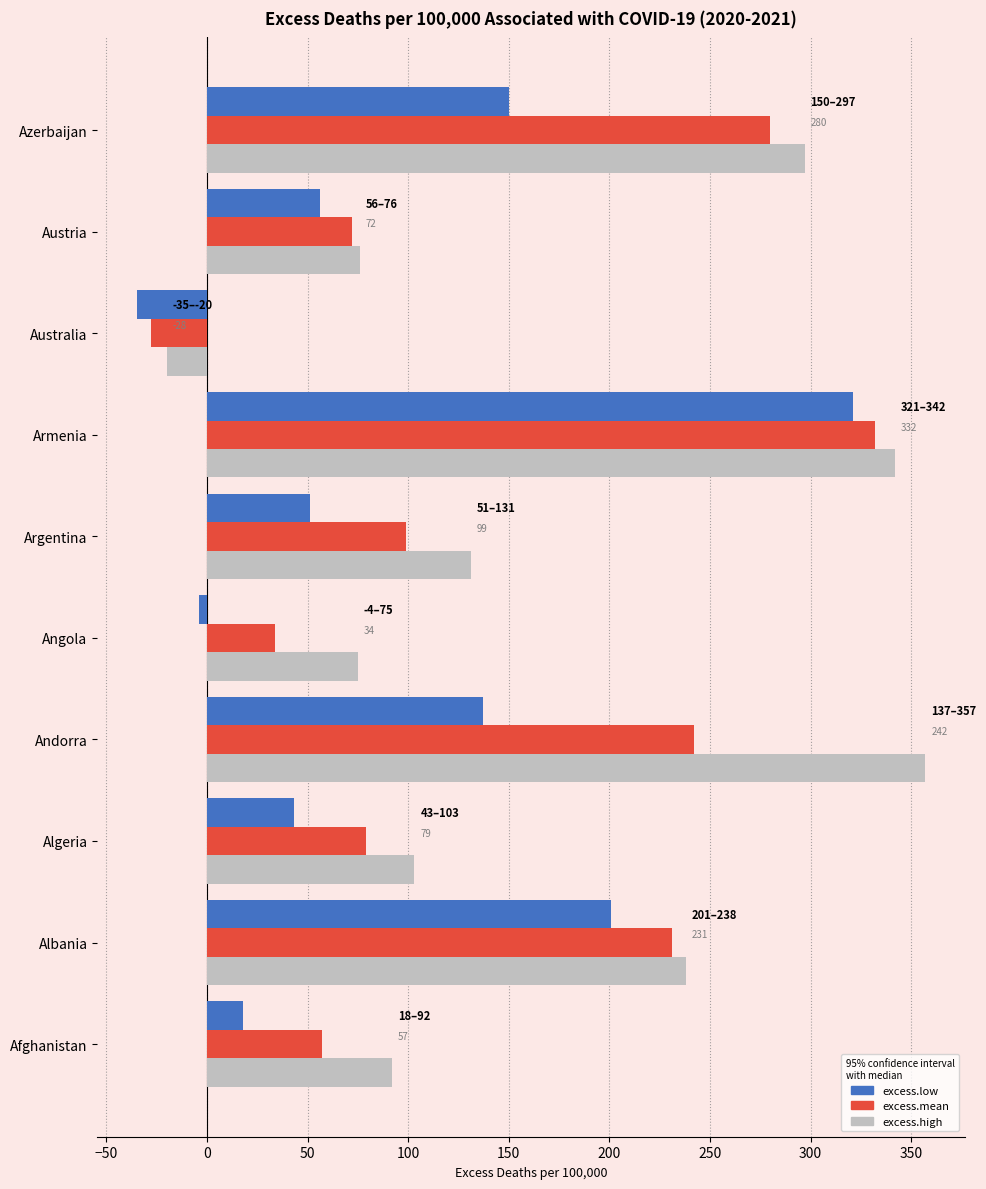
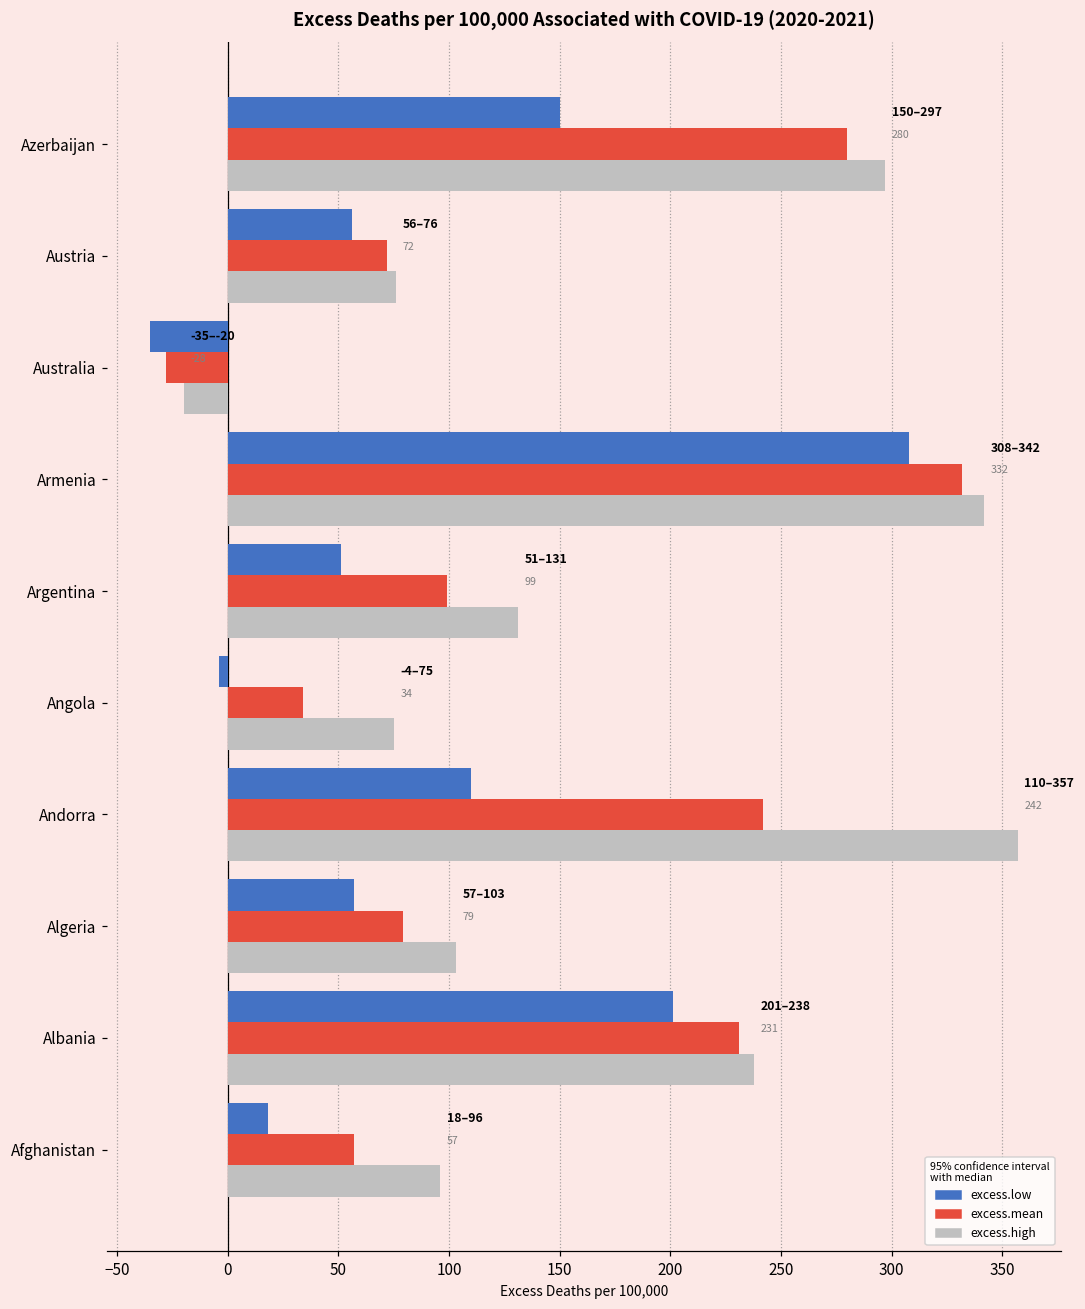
  {
    "excess.low": {
      "Australia": "-35–",
-     "Armenia": "321",
-     "Andorra": "137",
-     "Algeria": "43"
+     "Armenia": "308",
+     "Andorra": "110",
+     "Algeria": "57"
    },
    "excess.mean": {
      "Austria": "72",
      "Australia": "-28",
      "Albania": "231"
    },
    "excess.high": {
-     "Afghanistan": "92"
+     "Afghanistan": "96"
    }
  }
